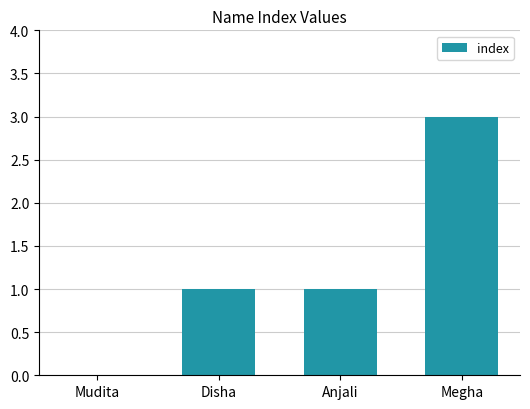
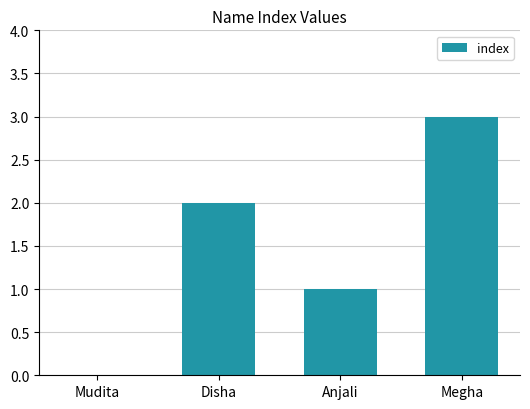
  {
    "Mudita": 0,
-   "Disha": 1,
+   "Disha": 2,
    "Anjali": 1,
    "Megha": 3
  }
